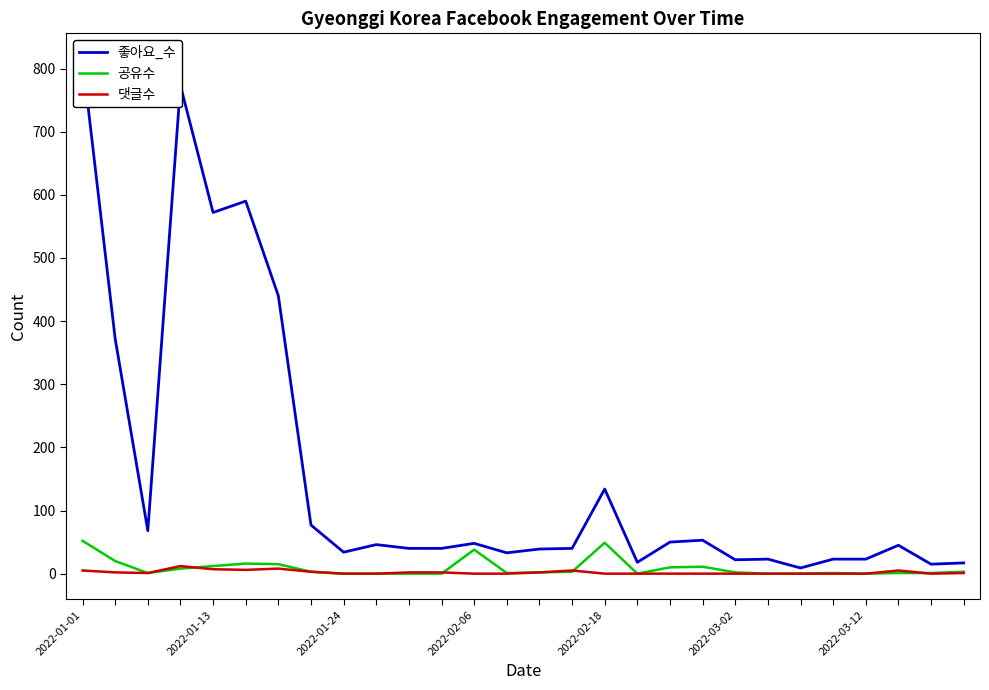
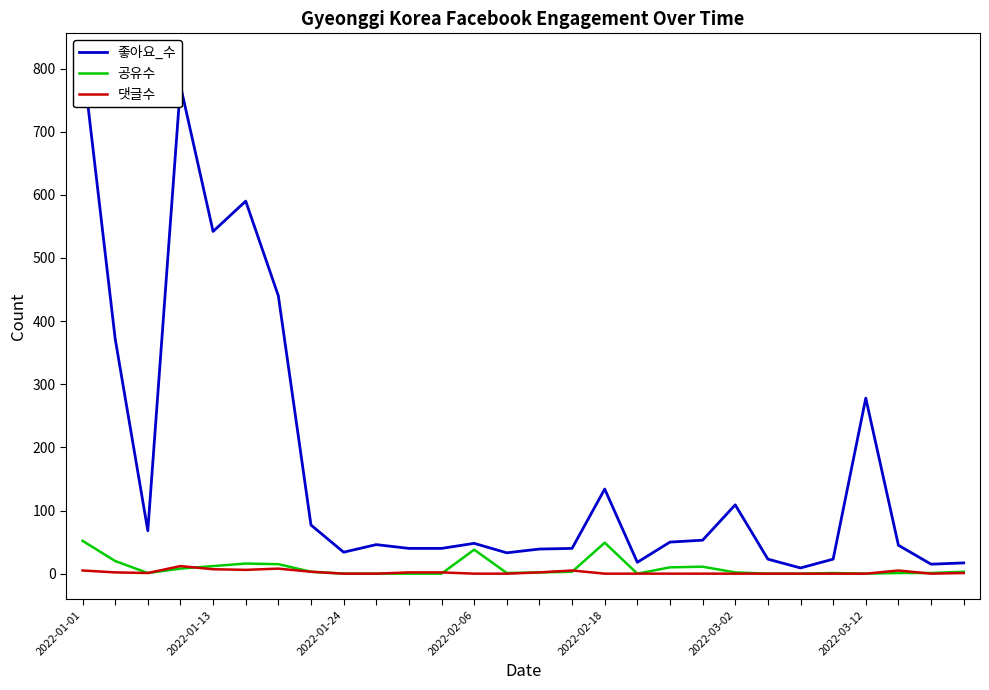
  {
    "좋아요_수": {
-     "2022-01-13": 570,
+     "2022-01-13": 540,
      "2022-01-24": 30,
      "2022-02-06": 50,
      "2022-02-18": 130,
-     "2022-03-02": 20,
-     "2022-03-12": 20
+     "2022-03-02": 110,
+     "2022-03-12": 280
    },
    "공유수": {
      "2022-01-01": 50,
      "2022-01-13": 10,
      "2022-02-06": 40,
      "2022-02-18": 50
    },
    "댓글수": {
      "2022-01-01": 10,
      "2022-01-13": 10,
      "2022-02-06": 0,
      "2022-02-18": 0
    }
  }
